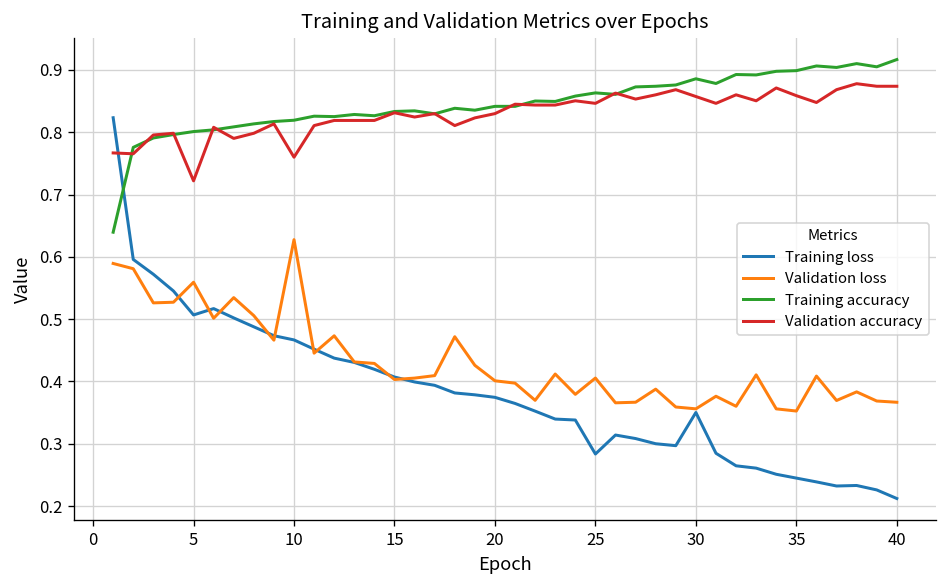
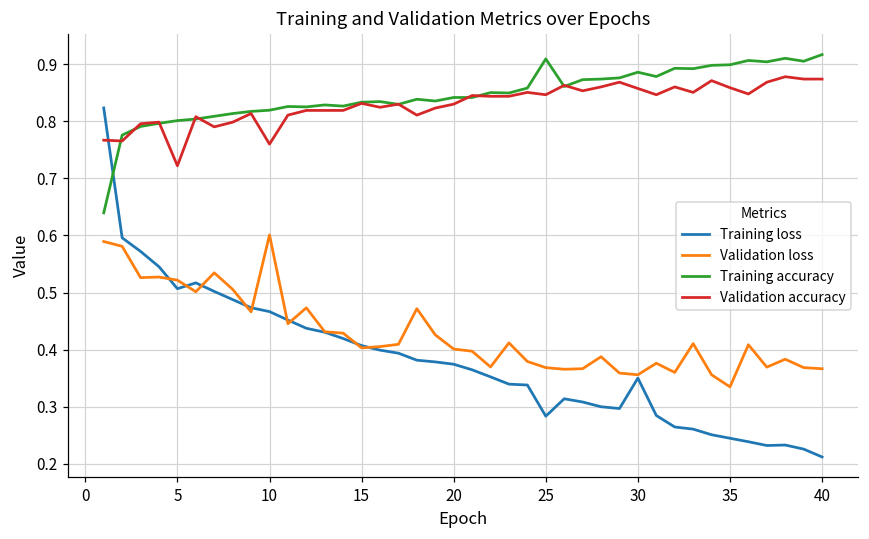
  {
    "Training loss": {
      "5": 0.51,
      "10": 0.47,
      "20": 0.37,
      "25": 0.28,
      "30": 0.35,
      "35": 0.24,
      "40": 0.21
    },
    "Validation loss": {
-     "5": 0.56,
-     "10": 0.63,
+     "5": 0.52,
+     "10": 0.60,
      "20": 0.40,
-     "25": 0.41,
+     "25": 0.37,
      "30": 0.36,
-     "35": 0.35,
+     "35": 0.33,
      "40": 0.37
    },
    "Training accuracy": {
      "5": 0.80,
      "10": 0.82,
      "20": 0.84,
-     "25": 0.86,
+     "25": 0.91,
      "30": 0.89,
      "35": 0.90,
      "40": 0.92
    },
    "Validation accuracy": {
      "5": 0.72,
      "10": 0.76,
      "20": 0.83,
      "25": 0.85,
      "30": 0.86,
      "35": 0.86,
      "40": 0.87
    }
  }
